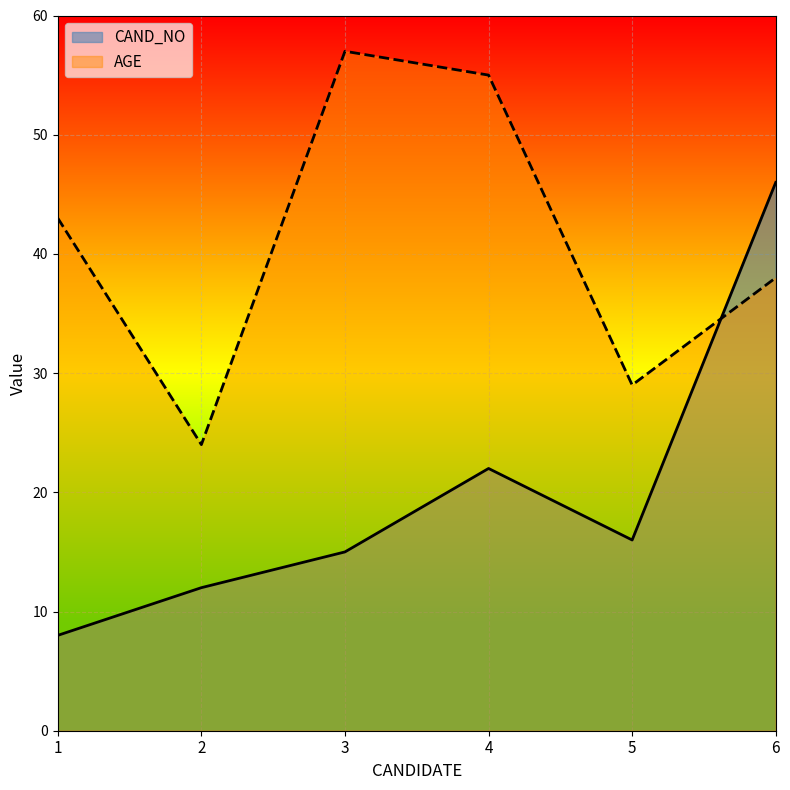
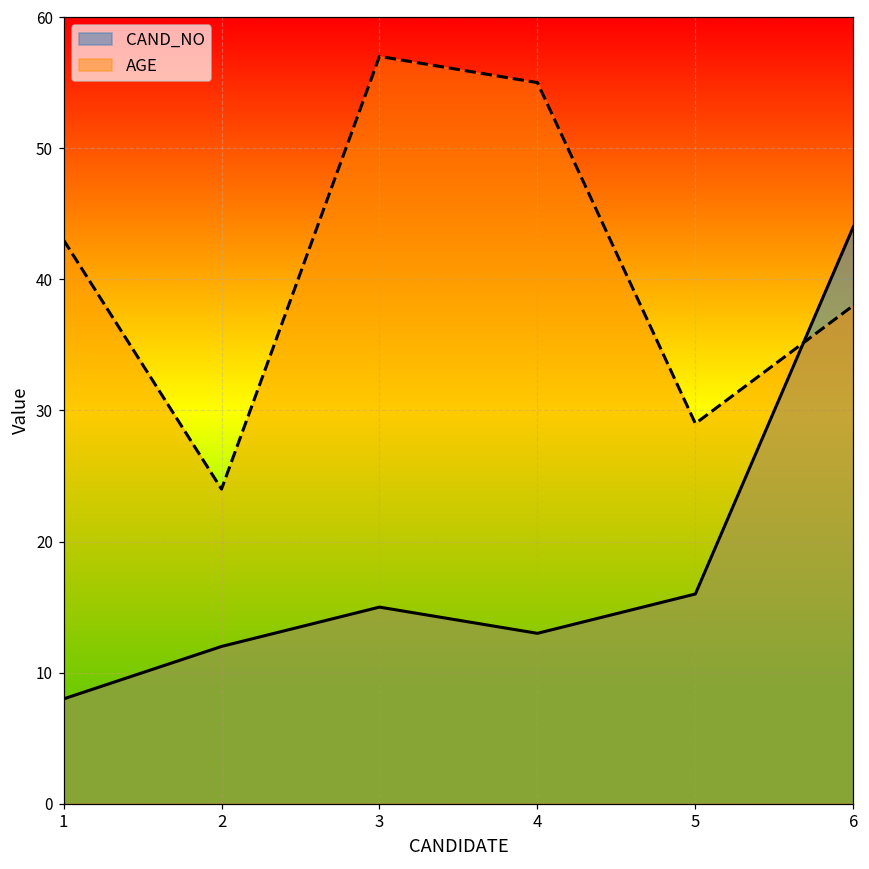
  {
    "CAND_NO": {
      "1": 8,
      "2": 12,
      "3": 15,
-     "4": 22,
+     "4": 13,
      "5": 16,
-     "6": 46
+     "6": 44
    },
    "AGE": {
      "1": 43,
      "2": 24,
      "3": 57,
      "4": 55,
      "5": 29,
      "6": 38
    }
  }
